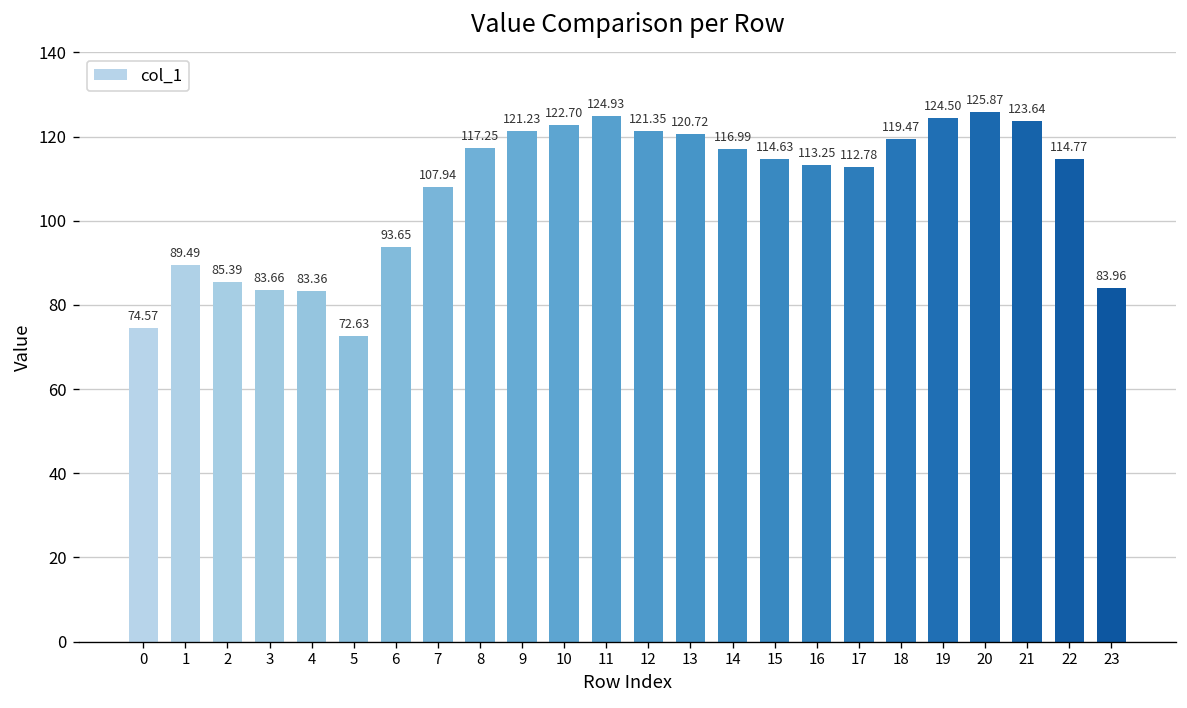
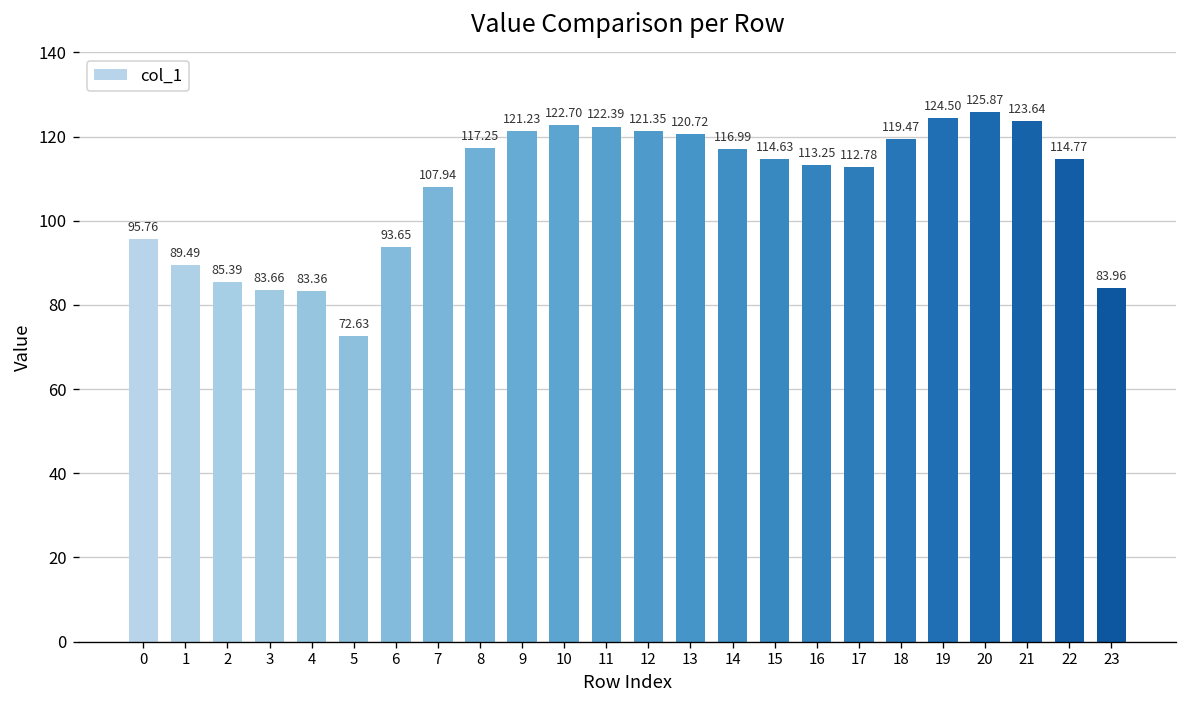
  {
-   "0": 74.57,
+   "0": 95.76,
    "1": 89.49,
    "2": 85.39,
    "3": 83.66,
    "4": 83.36,
    "5": 72.63,
    "6": 93.65,
    "7": 107.94,
    "8": 117.25,
    "9": 121.23,
    "10": 122.70,
-   "11": 124.93,
+   "11": 122.39,
    "12": 121.35,
    "13": 120.72,
    "14": 116.99,
    "15": 114.63,
    "16": 113.25,
    "17": 112.78,
    "18": 119.47,
    "19": 124.50,
    "20": 125.87,
    "21": 123.64,
    "22": 114.77,
    "23": 83.96
  }
